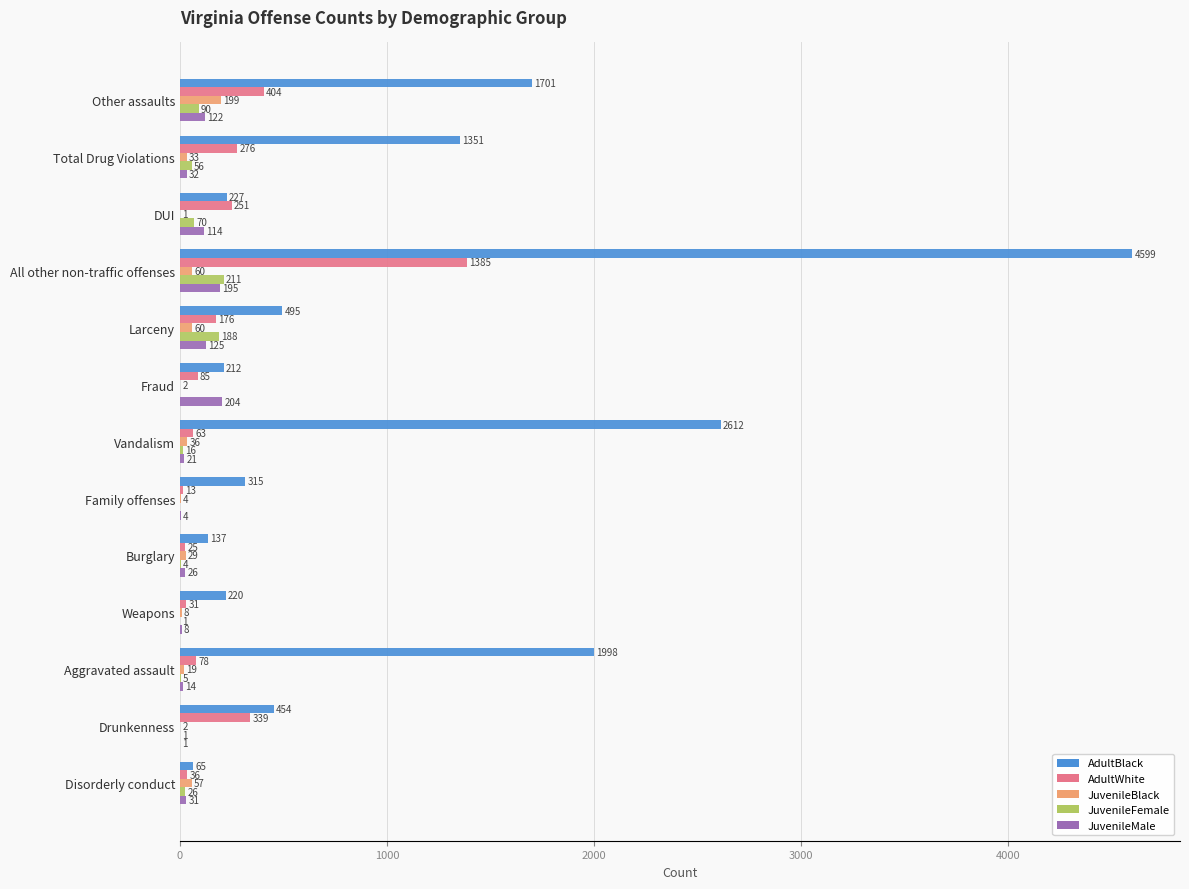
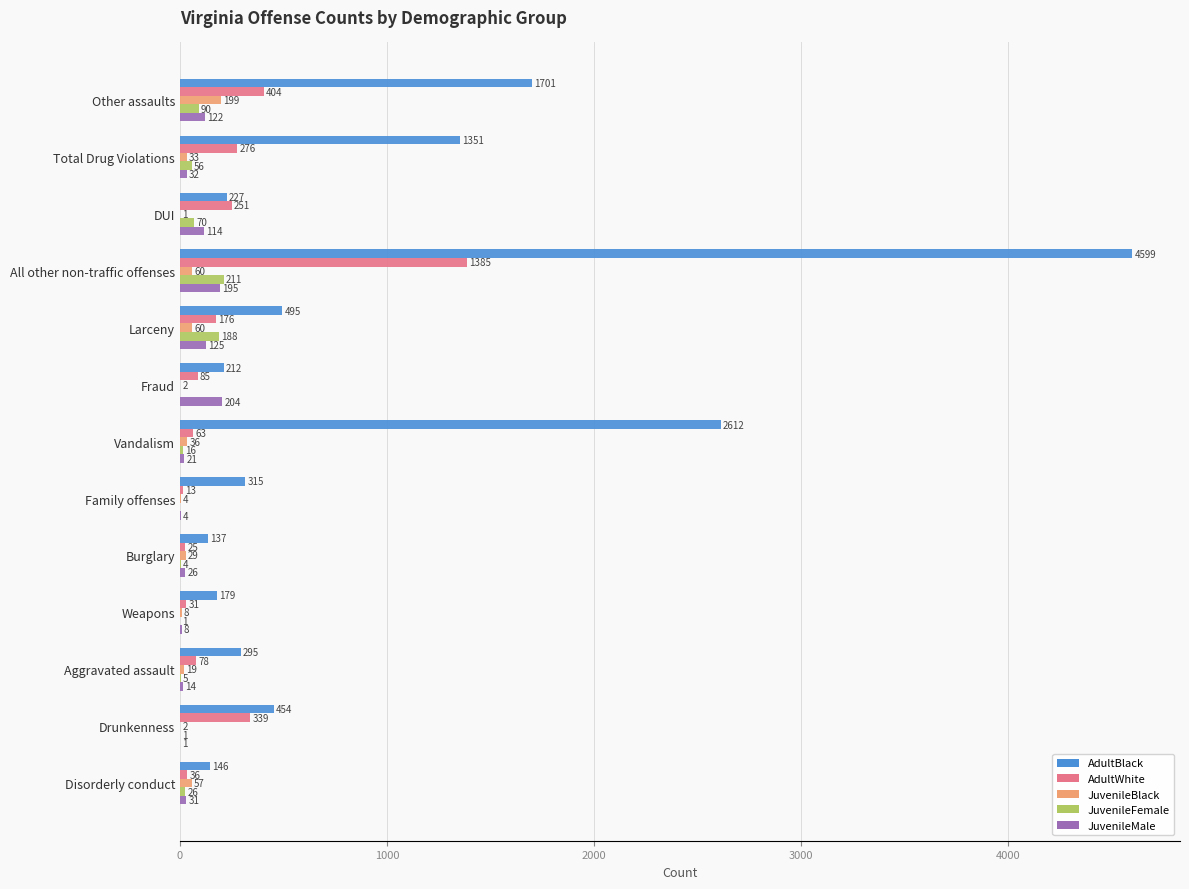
  {
    "AdultBlack": {
      "Other assaults": 1701,
      "Total Drug Violations": 1351,
      "DUI": 227,
      "All other non-traffic offenses": 4599,
      "Larceny": 495,
      "Fraud": 212,
      "Vandalism": 2612,
      "Family offenses": 315,
      "Burglary": 137,
-     "Weapons": 220,
-     "Aggravated assault": 1998,
+     "Weapons": 179,
+     "Aggravated assault": 295,
      "Drunkenness": 454,
-     "Disorderly conduct": 65
+     "Disorderly conduct": 146
    },
    "JuvenileFemale": {
      "Other assaults": 90,
      "Total Drug Violations": 56,
      "DUI": 70,
      "All other non-traffic offenses": 211,
      "Larceny": 188,
      "Vandalism": 16,
      "Burglary": 4,
      "Weapons": 1,
      "Aggravated assault": 5,
      "Drunkenness": 1,
      "Disorderly conduct": 26
    },
    "JuvenileMale": {
      "Other assaults": 122,
      "Total Drug Violations": 32,
      "DUI": 114,
      "All other non-traffic offenses": 195,
      "Larceny": 125,
      "Fraud": 204,
      "Vandalism": 21,
      "Family offenses": 4,
      "Burglary": 26,
      "Weapons": 8,
      "Aggravated assault": 14,
      "Drunkenness": 1,
      "Disorderly conduct": 31
    }
  }
